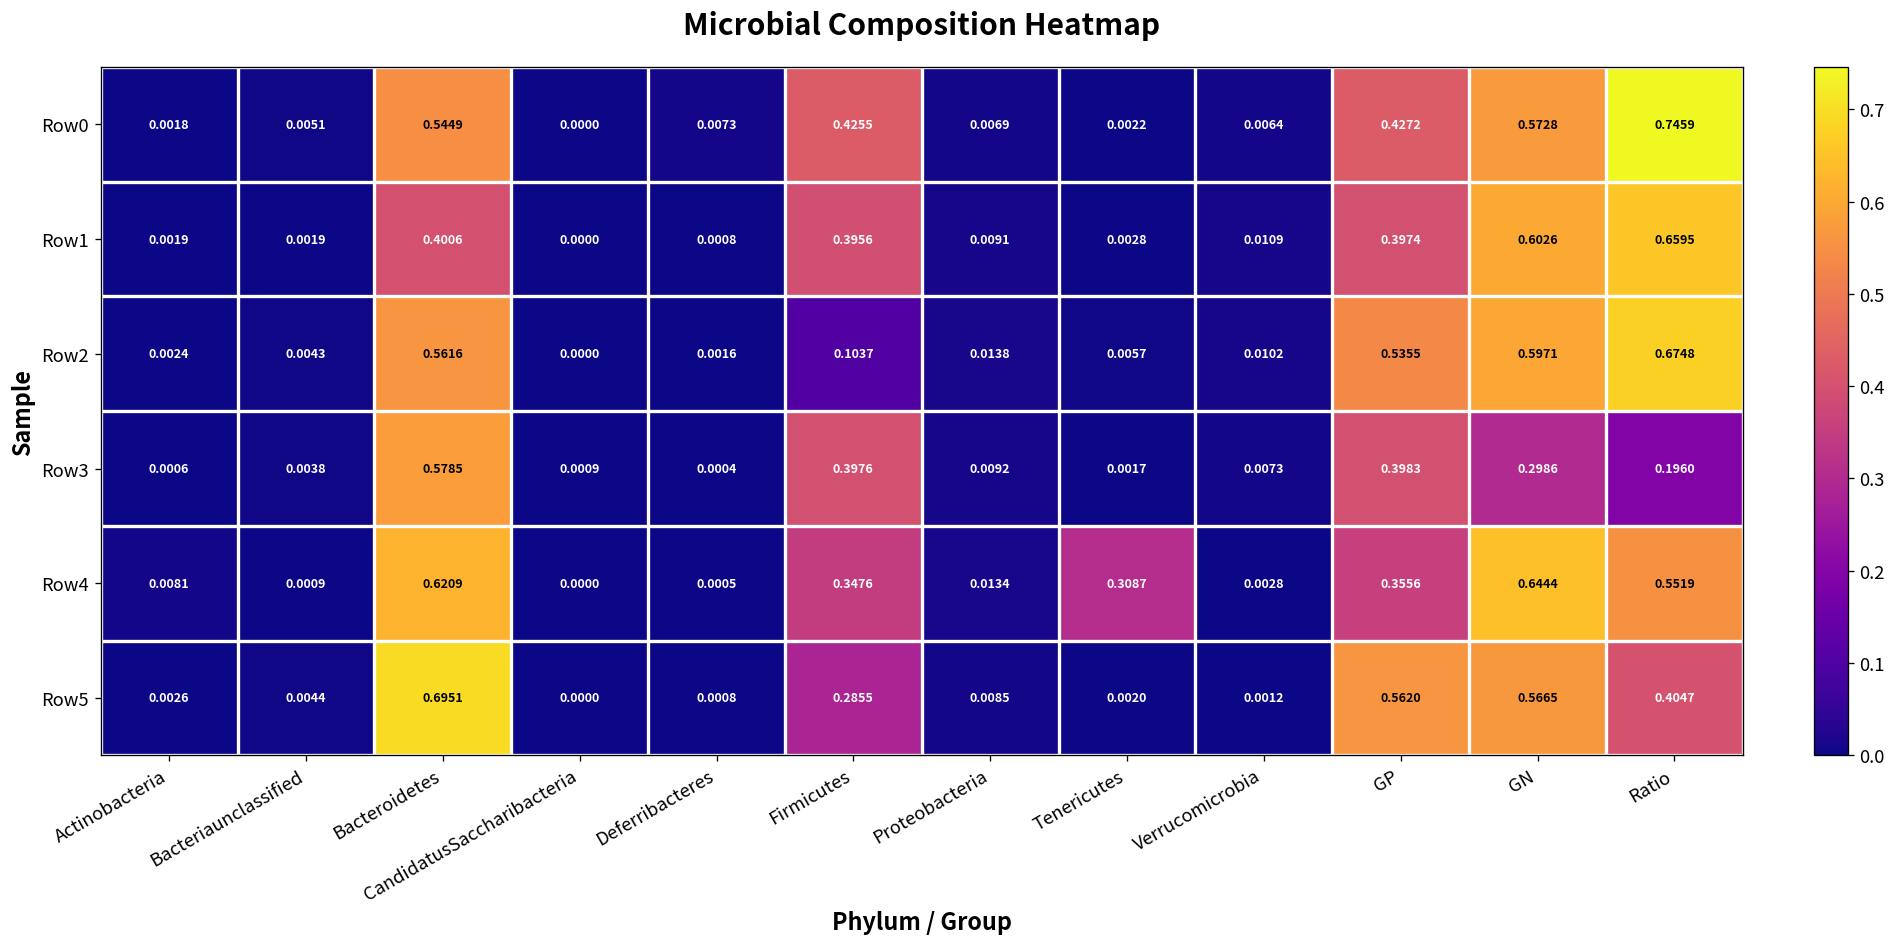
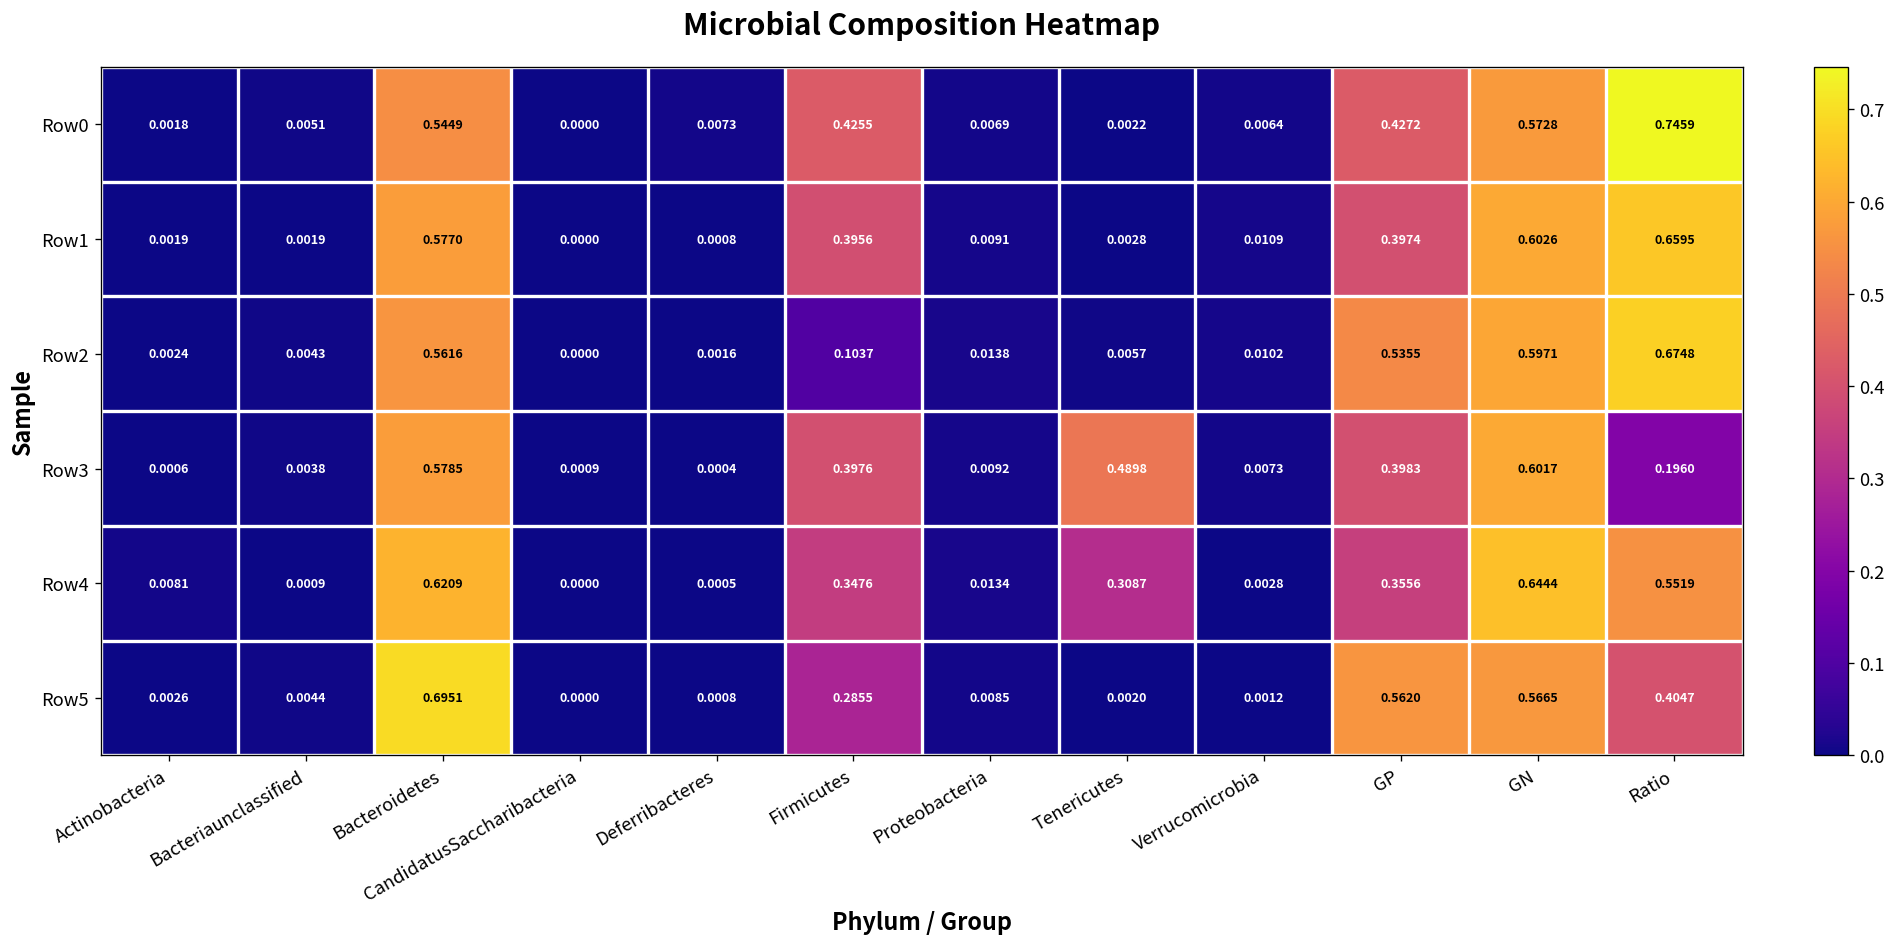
  {
    "Row0": {
      "Actinobacteria": 0.0018,
      "Bacteriaunclassified": 0.0051,
      "Bacteroidetes": 0.5449,
      "CandidatusSaccharibacteria": 0.0000,
      "Deferribacteres": 0.0073,
      "Firmicutes": 0.4255,
      "Proteobacteria": 0.0069,
      "Tenericutes": 0.0022,
      "Verrucomicrobia": 0.0064,
      "GP": 0.4272,
      "GN": 0.5728,
      "Ratio": 0.7459
    },
    "Row1": {
      "Actinobacteria": 0.0019,
      "Bacteriaunclassified": 0.0019,
-     "Bacteroidetes": 0.4006,
+     "Bacteroidetes": 0.5770,
      "CandidatusSaccharibacteria": 0.0000,
      "Deferribacteres": 0.0008,
      "Firmicutes": 0.3956,
      "Proteobacteria": 0.0091,
      "Tenericutes": 0.0028,
      "Verrucomicrobia": 0.0109,
      "GP": 0.3974,
      "GN": 0.6026,
      "Ratio": 0.6595
    },
    "Row2": {
      "Actinobacteria": 0.0024,
      "Bacteriaunclassified": 0.0043,
      "Bacteroidetes": 0.5616,
      "CandidatusSaccharibacteria": 0.0000,
      "Deferribacteres": 0.0016,
      "Firmicutes": 0.1037,
      "Proteobacteria": 0.0138,
      "Tenericutes": 0.0057,
      "Verrucomicrobia": 0.0102,
      "GP": 0.5355,
      "GN": 0.5971,
      "Ratio": 0.6748
    },
    "Row3": {
      "Actinobacteria": 0.0006,
      "Bacteriaunclassified": 0.0038,
      "Bacteroidetes": 0.5785,
      "CandidatusSaccharibacteria": 0.0009,
      "Deferribacteres": 0.0004,
      "Firmicutes": 0.3976,
      "Proteobacteria": 0.0092,
-     "Tenericutes": 0.0017,
+     "Tenericutes": 0.4898,
      "Verrucomicrobia": 0.0073,
      "GP": 0.3983,
-     "GN": 0.2986,
+     "GN": 0.6017,
      "Ratio": 0.1960
    },
    "Row4": {
      "Actinobacteria": 0.0081,
      "Bacteriaunclassified": 0.0009,
      "Bacteroidetes": 0.6209,
      "CandidatusSaccharibacteria": 0.0000,
      "Deferribacteres": 0.0005,
      "Firmicutes": 0.3476,
      "Proteobacteria": 0.0134,
      "Tenericutes": 0.3087,
      "Verrucomicrobia": 0.0028,
      "GP": 0.3556,
      "GN": 0.6444,
      "Ratio": 0.5519
    },
    "Row5": {
      "Actinobacteria": 0.0026,
      "Bacteriaunclassified": 0.0044,
      "Bacteroidetes": 0.6951,
      "CandidatusSaccharibacteria": 0.0000,
      "Deferribacteres": 0.0008,
      "Firmicutes": 0.2855,
      "Proteobacteria": 0.0085,
      "Tenericutes": 0.0020,
      "Verrucomicrobia": 0.0012,
      "GP": 0.5620,
      "GN": 0.5665,
      "Ratio": 0.4047
    }
  }
